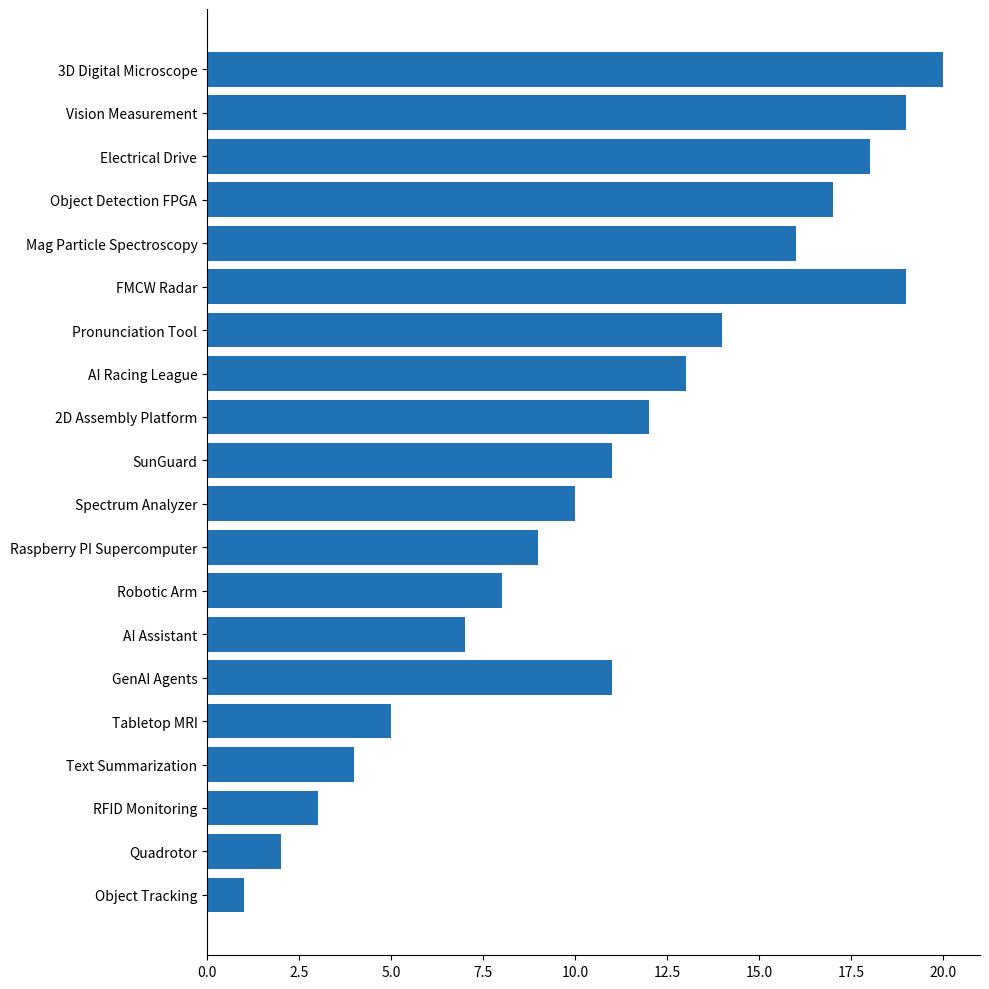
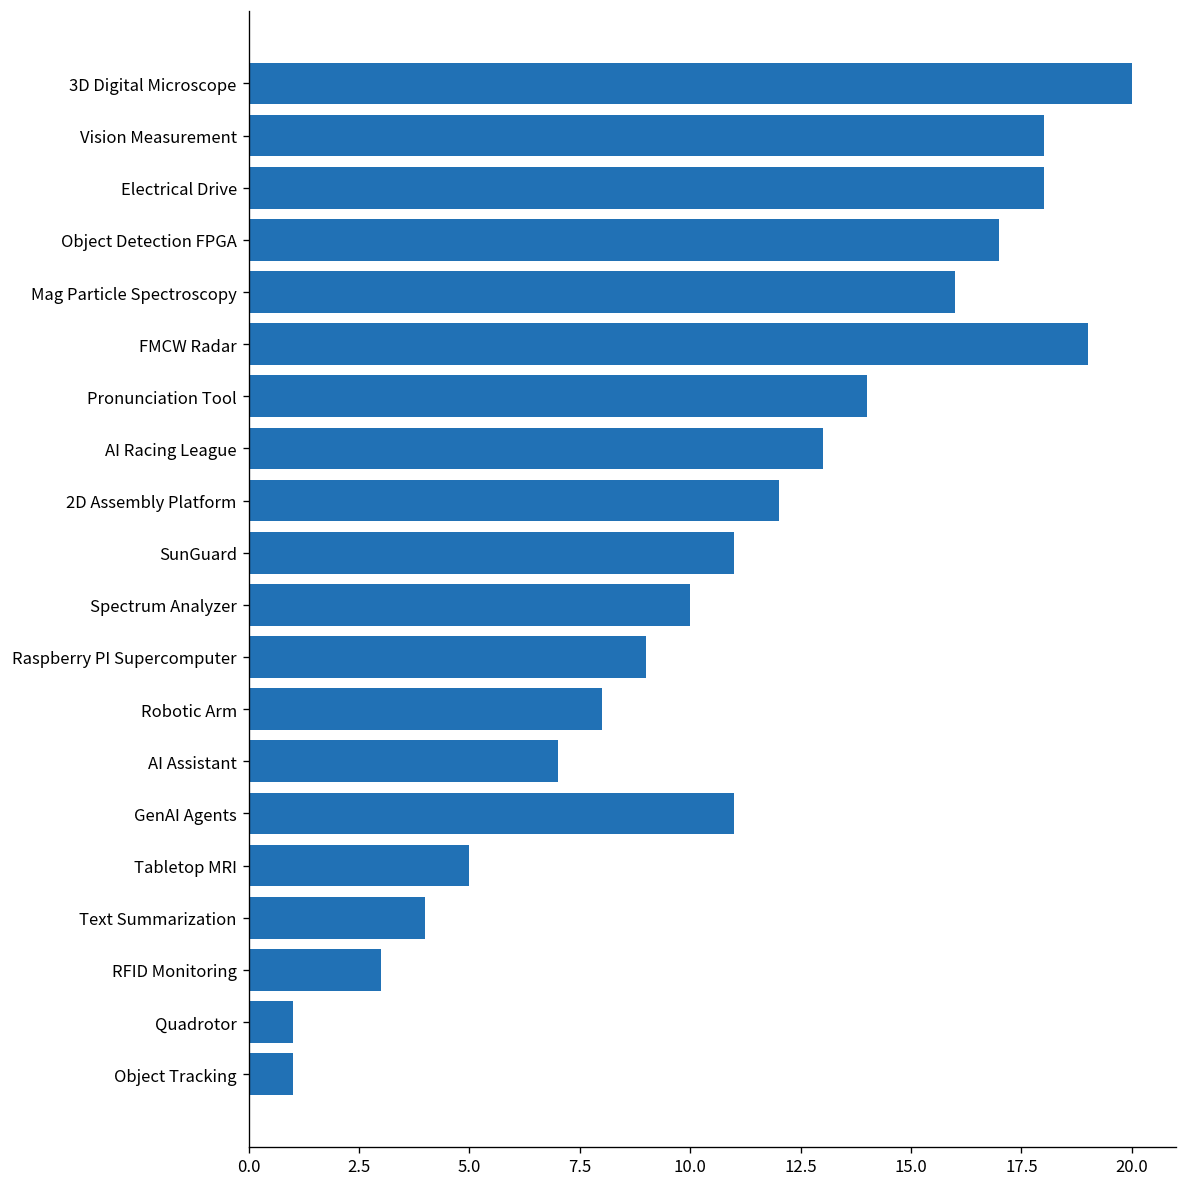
  {
    "3D Digital Microscope": 20,
-   "Vision Measurement": 19,
+   "Vision Measurement": 18,
    "Electrical Drive": 18,
    "Object Detection FPGA": 17,
    "Mag Particle Spectroscopy": 16,
    "FMCW Radar": 19,
    "Pronunciation Tool": 14,
    "AI Racing League": 13,
    "2D Assembly Platform": 12,
    "SunGuard": 11,
    "Spectrum Analyzer": 10,
    "Raspberry PI Supercomputer": 9,
    "Robotic Arm": 8,
    "AI Assistant": 7,
    "GenAI Agents": 11,
    "Tabletop MRI": 5,
    "Text Summarization": 4,
    "RFID Monitoring": 3,
-   "Quadrotor": 2,
+   "Quadrotor": 1,
    "Object Tracking": 1
  }
